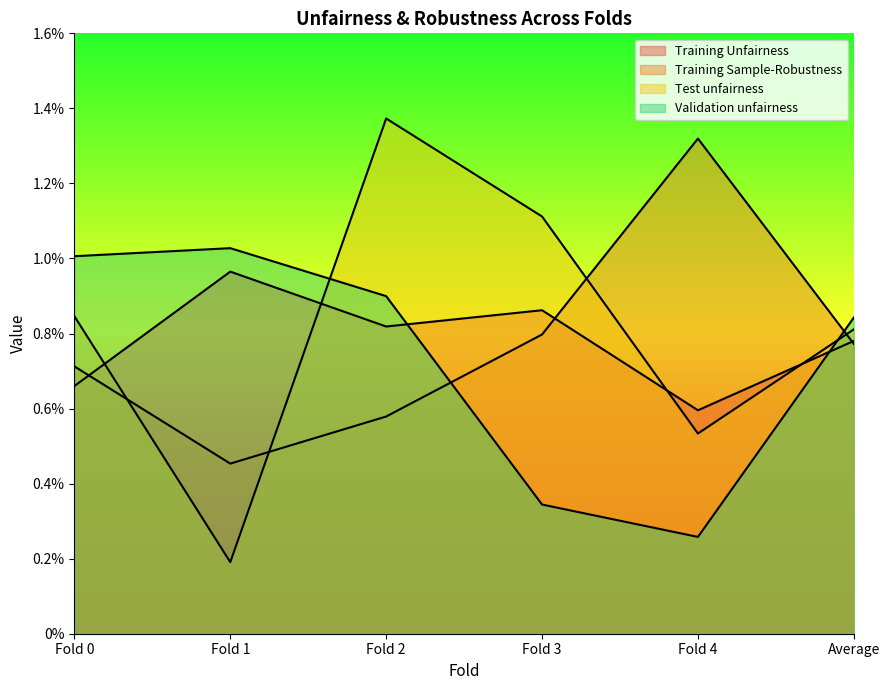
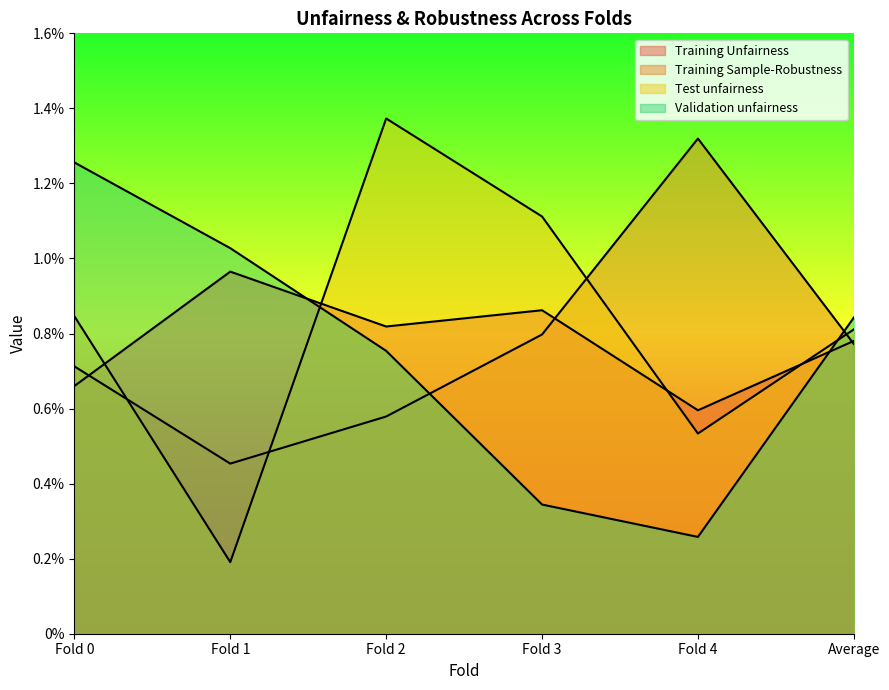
  {
    "Validation unfairness": {
-     "Fold 0": "1.01%",
+     "Fold 0": "1.26%",
      "Fold 1": "1.03%",
-     "Fold 2": "0.90%",
+     "Fold 2": "0.75%",
      "Fold 3": "0.34%",
      "Fold 4": "0.26%",
      "Average": "0.84%"
    }
  }
